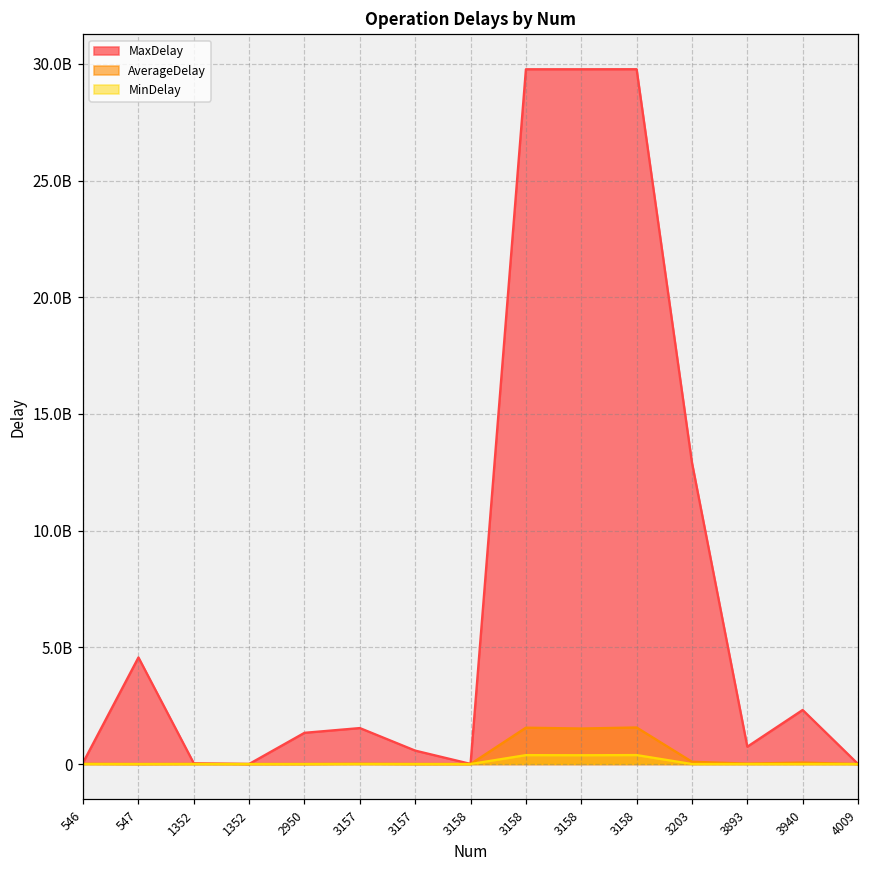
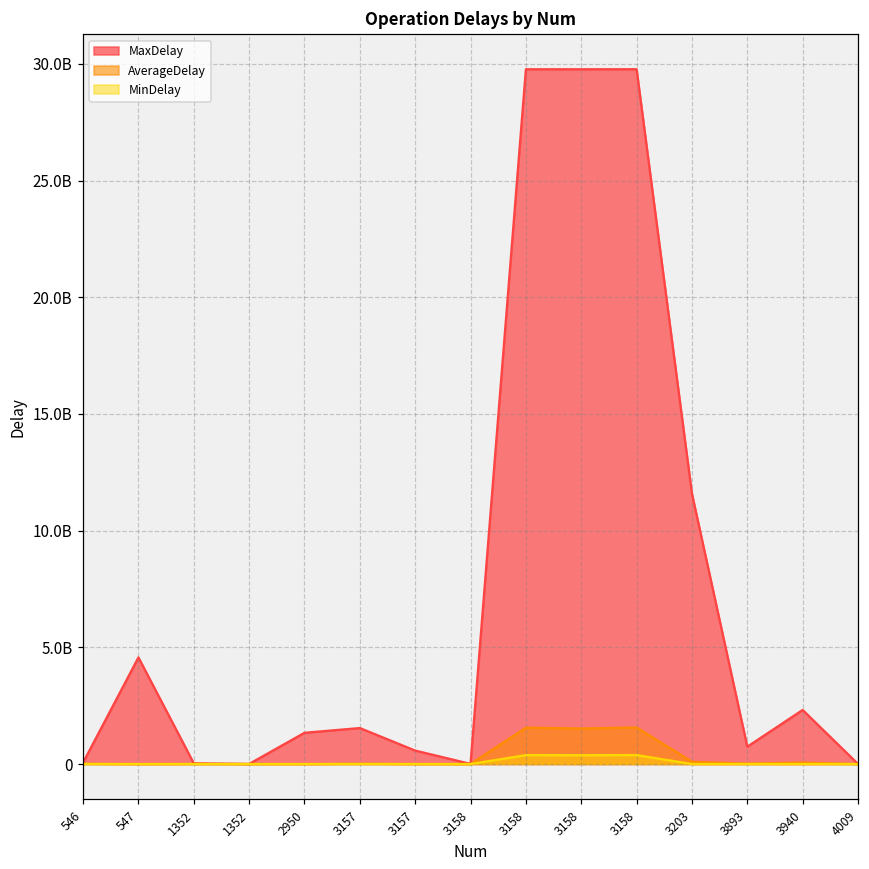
  {
    "MaxDelay": {
      "547": 4600000000,
      "2950": 1300000000,
-     "3203": 12900000000,
+     "3203": 11600000000,
      "3893": 700000000,
      "3940": 2300000000
    }
  }
